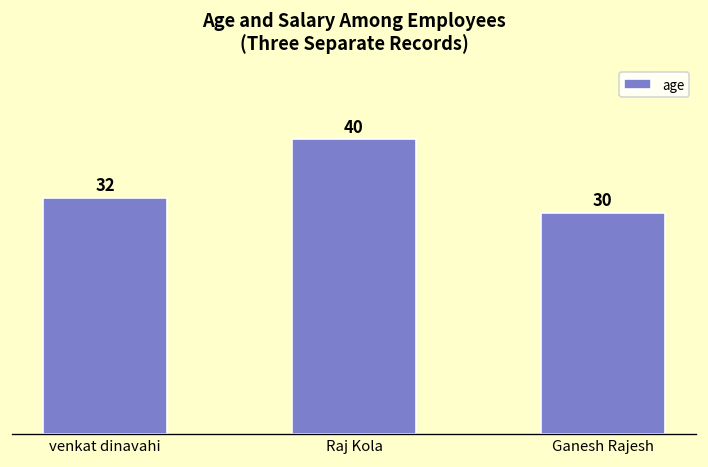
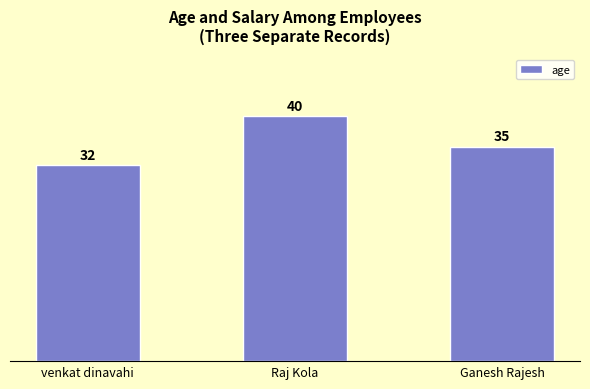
  {
    "venkat dinavahi": 32,
    "Raj Kola": 40,
-   "Ganesh Rajesh": 30
+   "Ganesh Rajesh": 35
  }
